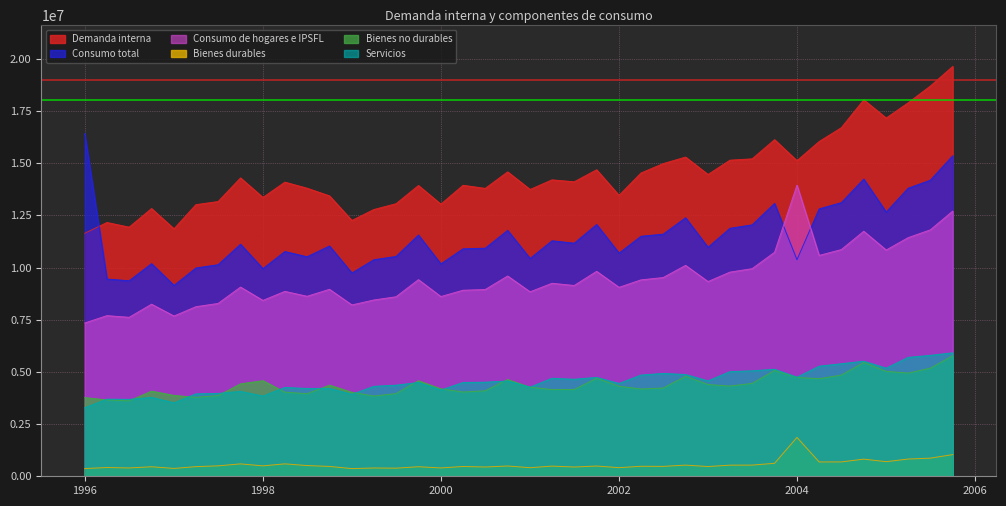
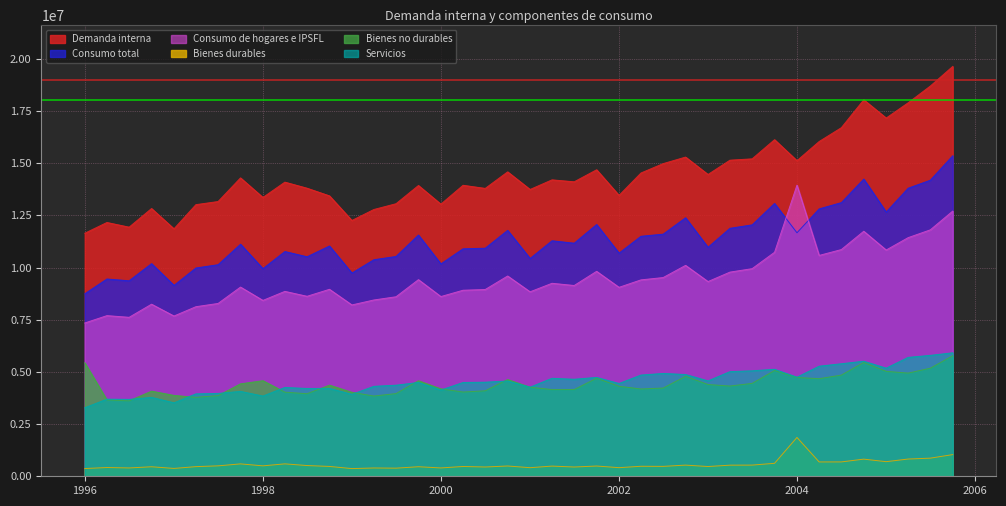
  {
    "Demanda interna": {
      "1996": 11600000,
      "1998": 13400000,
      "2000": 13000000,
      "2002": 13500000,
      "2004": 15100000
    },
    "Consumo total": {
-     "1996": 16400000,
+     "1996": 8700000,
      "1998": 9900000,
      "2000": 10200000,
      "2002": 10700000,
-     "2004": 10400000
+     "2004": 11700000
    },
    "Consumo de hogares e IPSFL": {
      "1996": 7300000,
      "1998": 8400000,
      "2000": 8600000,
      "2002": 9100000,
      "2004": 13900000
    },
    "Bienes durables": {
      "1996": 400000,
      "1998": 500000,
      "2000": 400000,
      "2002": 400000,
      "2004": 1900000
    },
    "Bienes no durables": {
-     "1996": 3800000,
+     "1996": 5400000,
      "1998": 4600000,
      "2002": 4300000
    },
    "Servicios": {
      "1996": 3300000,
      "1998": 3800000,
      "2002": 4400000
    }
  }
